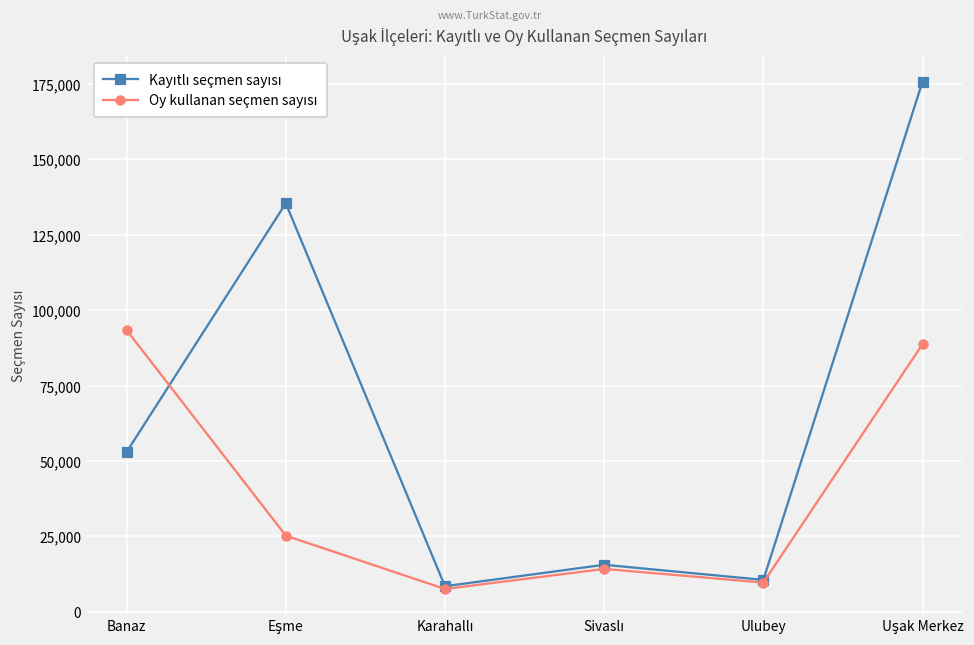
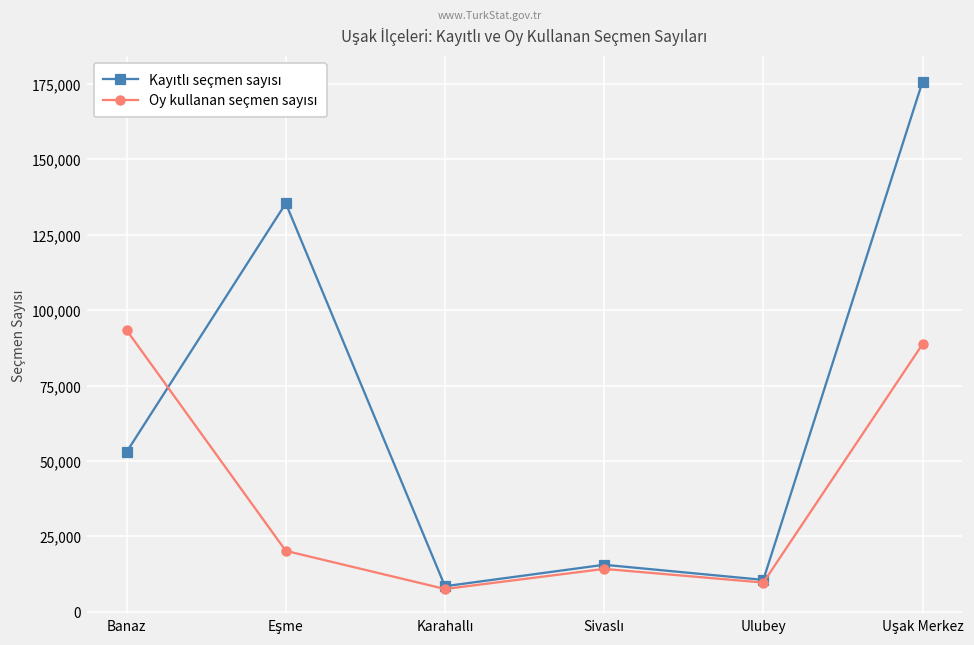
  {
    "Kayıtlı seçmen sayısı": {
      "Banaz": "53,000",
      "Eşme": "135,000",
      "Sivaslı": "16,000",
      "Uşak Merkez": "176,000"
    },
    "Oy kullanan seçmen sayısı": {
      "Banaz": "93,000",
-     "Eşme": "25,000",
+     "Eşme": "20,000",
      "Sivaslı": "14,000",
      "Uşak Merkez": "89,000"
    }
  }
